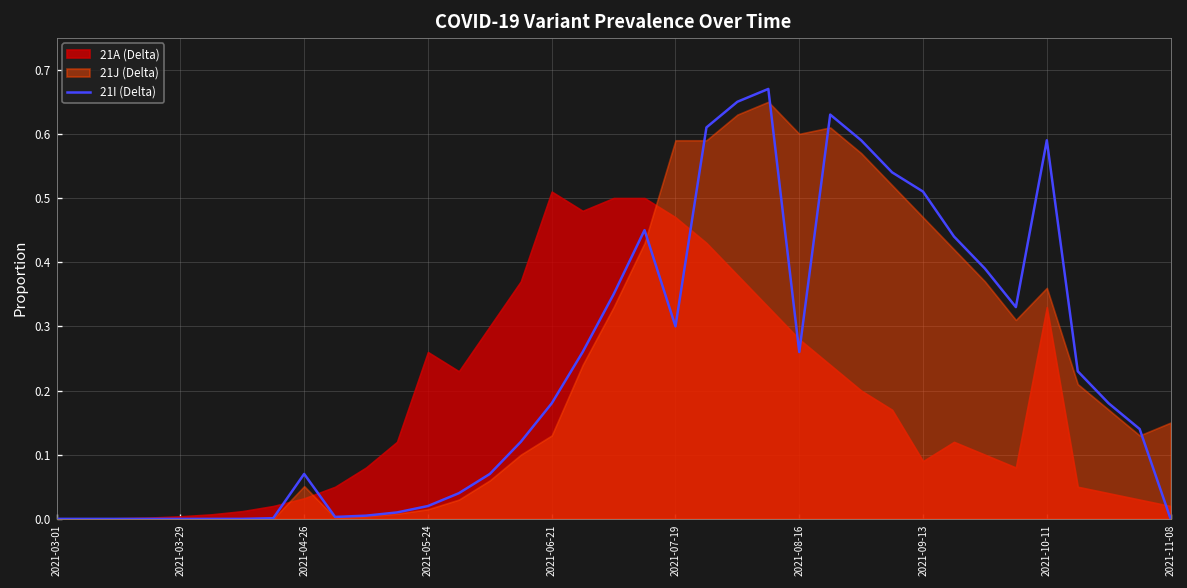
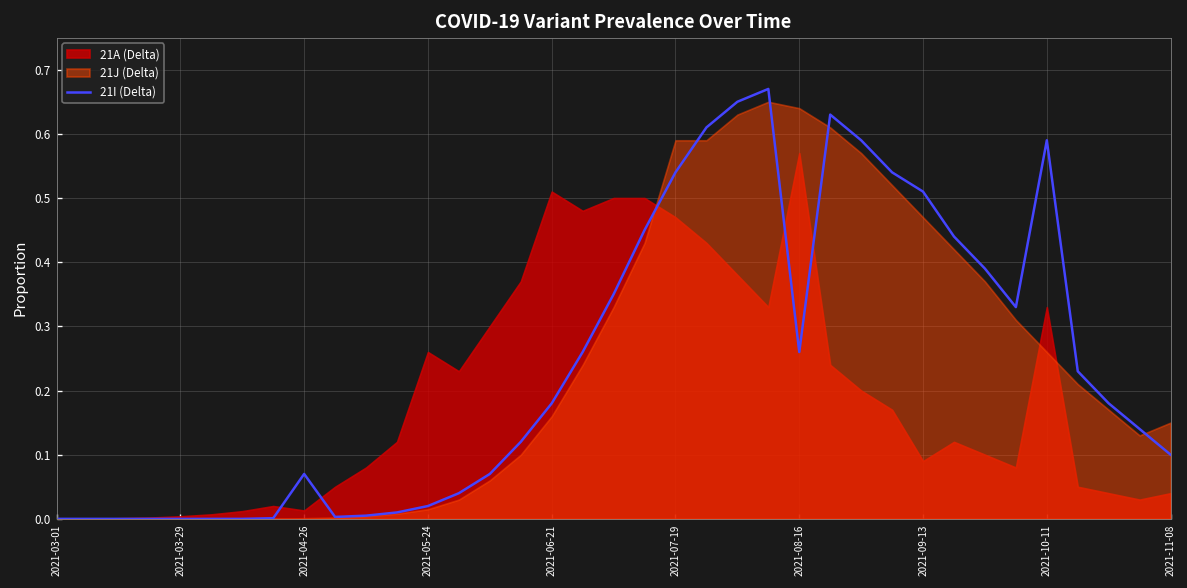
  {
    "21A (Delta)": {
-     "2021-04-26": 0.03,
+     "2021-04-26": 0.01,
      "2021-05-24": 0.26,
      "2021-06-21": 0.51,
      "2021-07-19": 0.47,
-     "2021-08-16": 0.28,
+     "2021-08-16": 0.57,
      "2021-09-13": 0.09,
      "2021-10-11": 0.33,
-     "2021-11-08": 0.02
+     "2021-11-08": 0.04
    },
    "21I (Delta)": {
      "2021-04-26": 0.07,
      "2021-05-24": 0.02,
      "2021-06-21": 0.18,
-     "2021-07-19": 0.30,
+     "2021-07-19": 0.54,
      "2021-08-16": 0.26,
      "2021-09-13": 0.51,
      "2021-10-11": 0.59,
-     "2021-11-08": 0.0
+     "2021-11-08": 0.1
    },
    "21J (Delta)": {
-     "2021-04-26": 0.05,
+     "2021-04-26": 0.00,
      "2021-05-24": 0.02,
-     "2021-06-21": 0.13,
+     "2021-06-21": 0.16,
      "2021-07-19": 0.59,
-     "2021-08-16": 0.60,
+     "2021-08-16": 0.64,
      "2021-09-13": 0.47,
-     "2021-10-11": 0.36,
+     "2021-10-11": 0.26,
      "2021-11-08": 0.15
    }
  }
